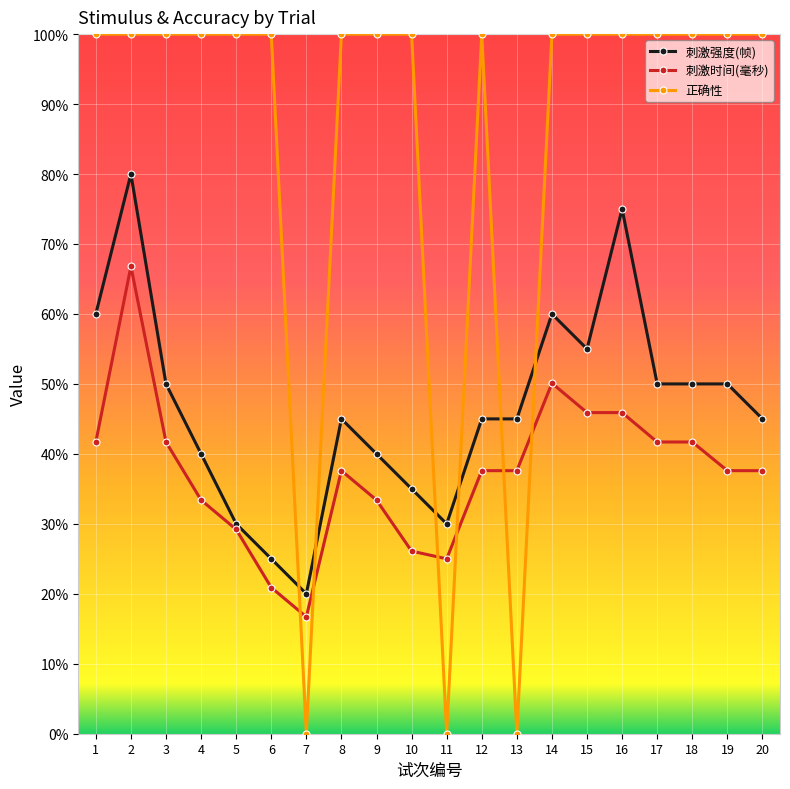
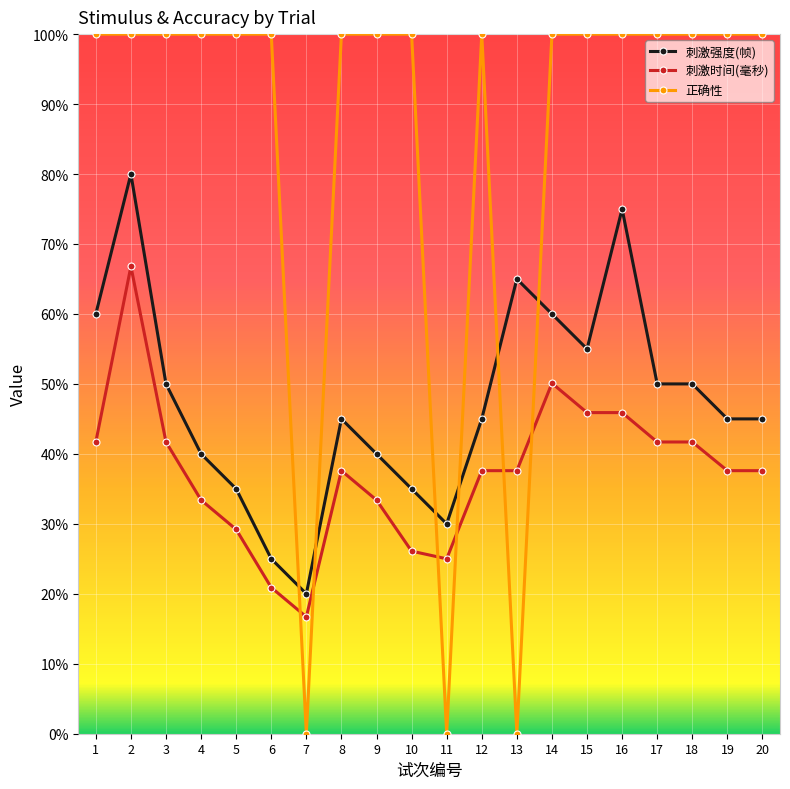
  {
    "刺激强度(帧)": {
      "1": "60%",
      "2": "80%",
      "3": "50%",
      "4": "40%",
-     "5": "30%",
+     "5": "35%",
      "6": "25%",
      "7": "20%",
      "8": "45%",
      "9": "40%",
      "10": "35%",
      "11": "30%",
      "12": "45%",
-     "13": "45%",
+     "13": "65%",
      "14": "60%",
      "15": "55%",
      "16": "75%",
      "17": "50%",
      "18": "50%",
-     "19": "50%",
+     "19": "45%",
      "20": "45%"
    },
    "刺激时间(毫秒)": {
      "1": "42%",
      "2": "67%",
      "3": "42%",
      "4": "33%",
      "5": "29%",
      "6": "21%",
      "7": "17%",
      "8": "38%",
      "9": "33%",
      "10": "26%",
      "11": "25%",
      "12": "38%",
      "13": "38%",
      "14": "50%",
      "15": "46%",
      "16": "46%",
      "17": "42%",
      "18": "42%",
      "19": "38%",
      "20": "38%"
    },
    "正确性": {
      "1": "100%",
      "2": "100%",
      "3": "100%",
      "4": "100%",
      "5": "100%",
      "6": "100%",
      "7": "0%",
      "8": "100%",
      "9": "100%",
      "10": "100%",
      "11": "0%",
      "12": "100%",
      "13": "0%",
      "14": "100%",
      "15": "100%",
      "16": "100%",
      "17": "100%",
      "18": "100%",
      "19": "100%",
      "20": "100%"
    }
  }
